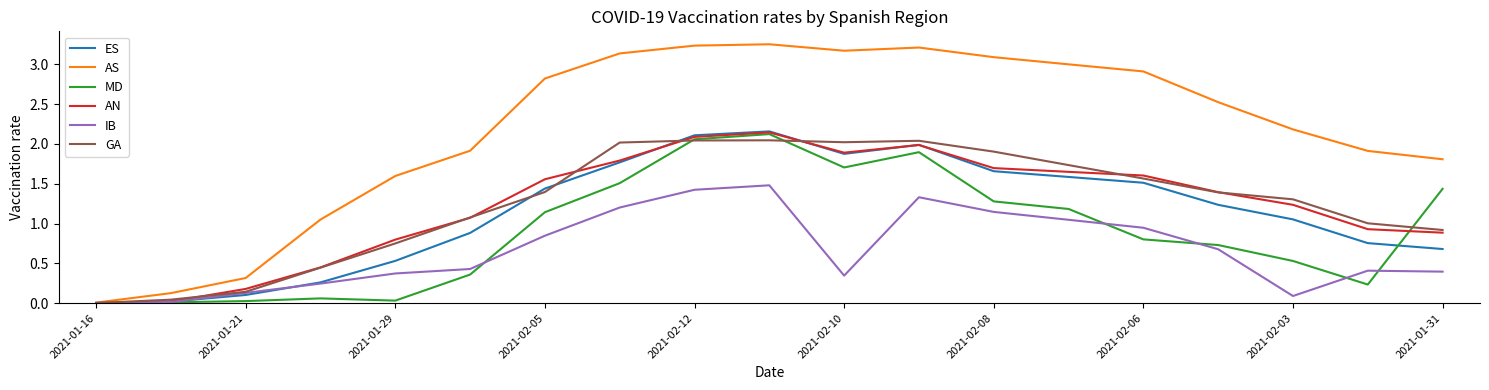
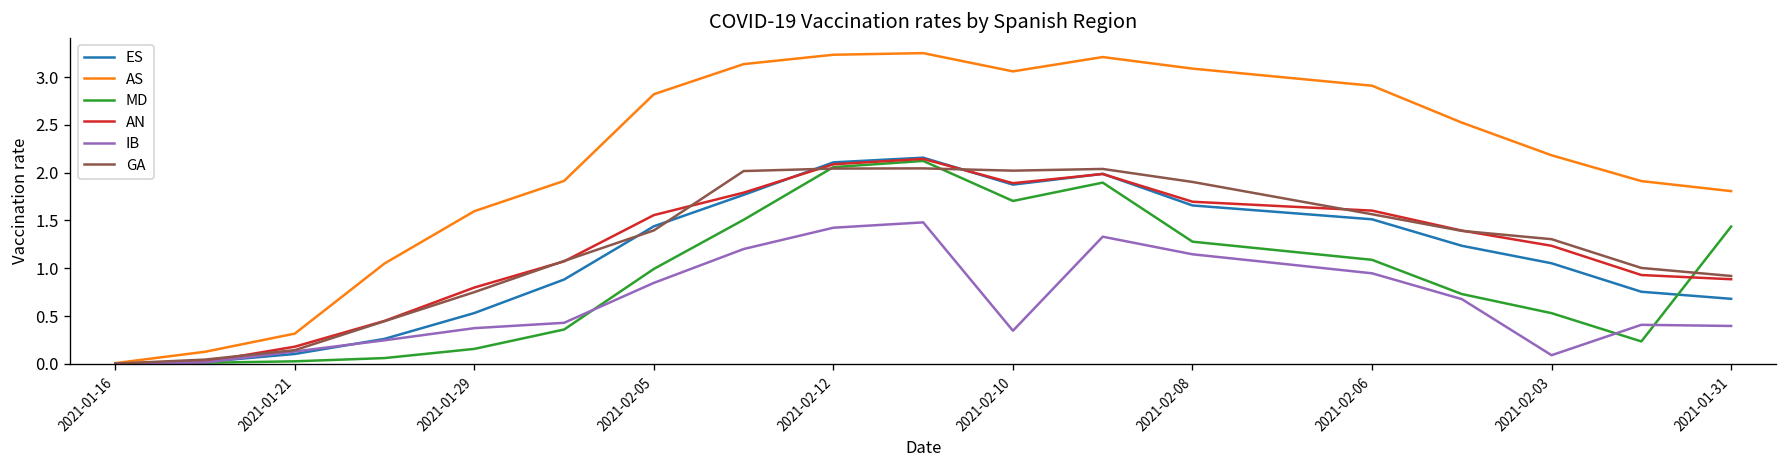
  {
    "ES": {
      "2021-01-29": 0.5,
      "2021-02-05": 1.4,
      "2021-02-08": 1.7,
      "2021-02-06": 1.5,
      "2021-02-03": 1.1,
      "2021-01-31": 0.7
    },
    "AS": {
      "2021-01-21": 0.3,
      "2021-01-29": 1.6,
      "2021-02-05": 2.8,
      "2021-02-12": 3.2,
-     "2021-02-10": 3.2,
+     "2021-02-10": 3.1,
      "2021-02-08": 3.1,
      "2021-02-06": 2.9,
      "2021-02-03": 2.2,
      "2021-01-31": 1.8
    },
    "MD": {
      "2021-01-21": 0.0,
-     "2021-01-29": 0.0,
-     "2021-02-05": 1.1,
+     "2021-01-29": 0.2,
+     "2021-02-05": 1.0,
      "2021-02-10": 1.7,
      "2021-02-08": 1.3,
-     "2021-02-06": 0.8,
+     "2021-02-06": 1.1,
      "2021-02-03": 0.5,
      "2021-01-31": 1.4
    },
    "AN": {
      "2021-01-21": 0.2,
      "2021-01-29": 0.8,
      "2021-02-05": 1.6,
      "2021-02-08": 1.7,
      "2021-02-06": 1.6,
      "2021-02-03": 1.2,
      "2021-01-31": 0.9
    },
    "IB": {
      "2021-01-29": 0.4,
      "2021-02-05": 0.8,
      "2021-02-12": 1.4,
      "2021-02-10": 0.3,
      "2021-02-08": 1.1,
      "2021-02-06": 0.9,
      "2021-02-03": 0.1,
      "2021-01-31": 0.4
    },
    "GA": {
      "2021-01-29": 0.8,
      "2021-02-05": 1.4,
      "2021-02-10": 2.0,
      "2021-02-08": 1.9,
      "2021-02-06": 1.6,
      "2021-02-03": 1.3,
      "2021-01-31": 0.9
    }
  }
